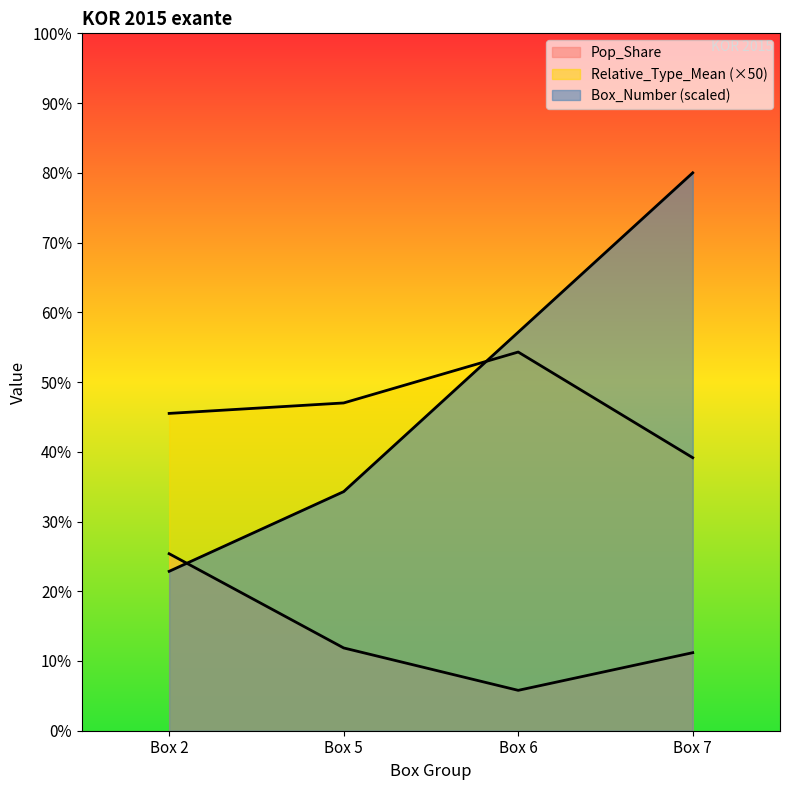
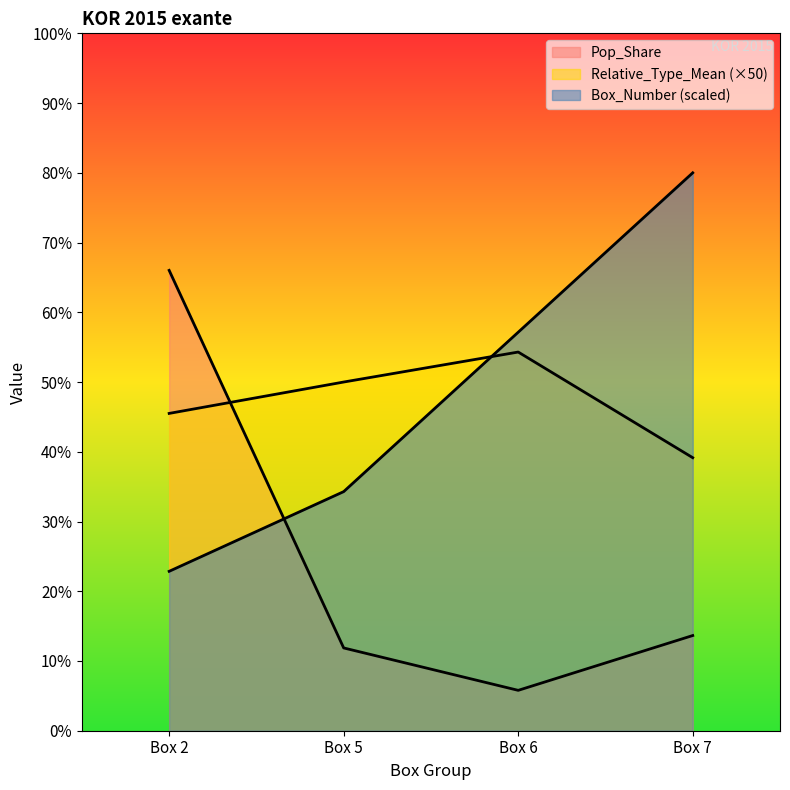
  {
    "Pop_Share": {
-     "Box 2": "25%",
+     "Box 2": "66%",
      "Box 5": "12%",
      "Box 6": "6%",
-     "Box 7": "11%"
+     "Box 7": "14%"
    },
    "Relative_Type_Mean (×50)": {
      "Box 2": "46%",
-     "Box 5": "47%",
+     "Box 5": "50%",
      "Box 6": "54%",
      "Box 7": "39%"
    },
    "Box_Number (scaled)": {
      "Box 2": "23%",
      "Box 5": "34%",
      "Box 6": "57%",
      "Box 7": "80%"
    }
  }
